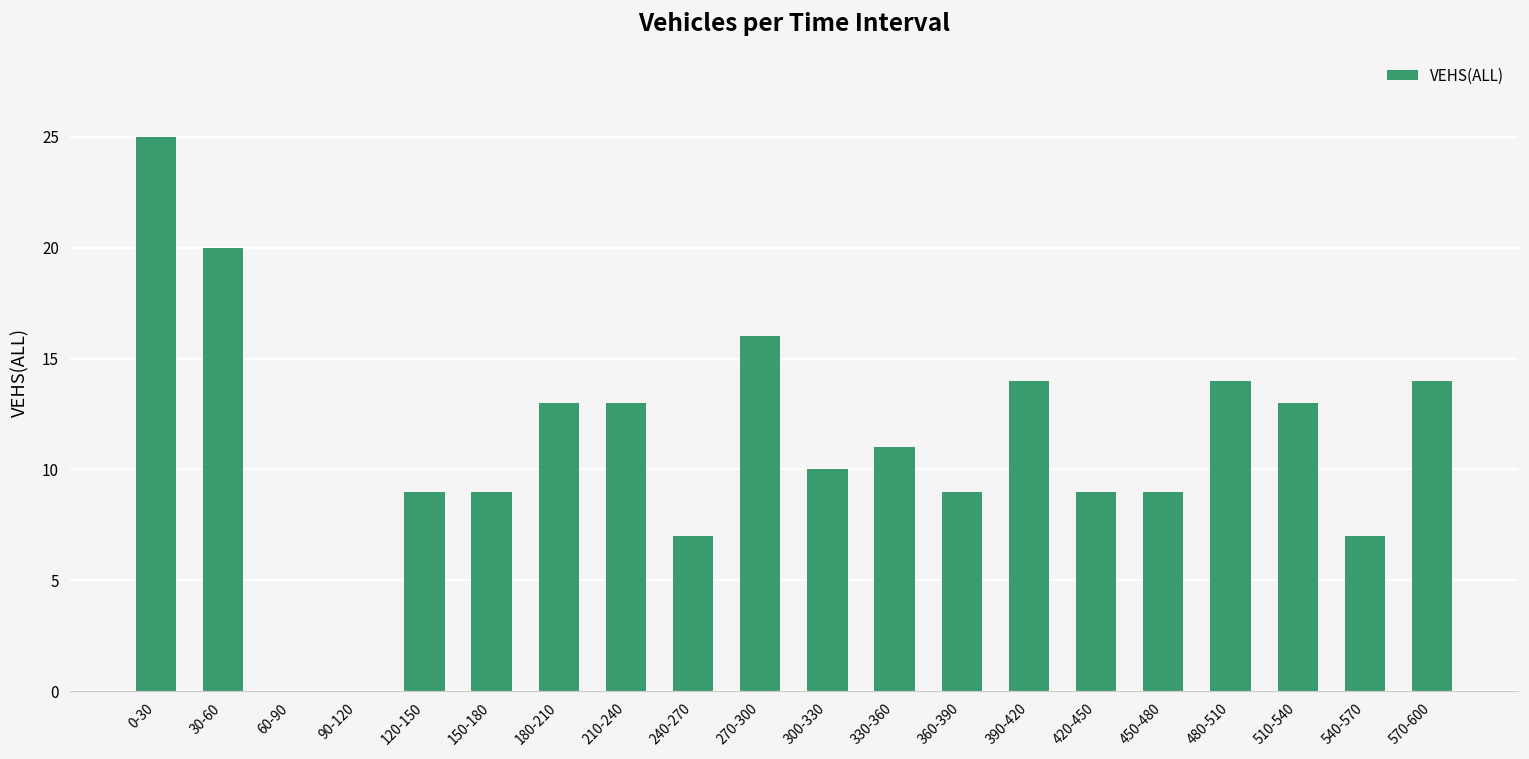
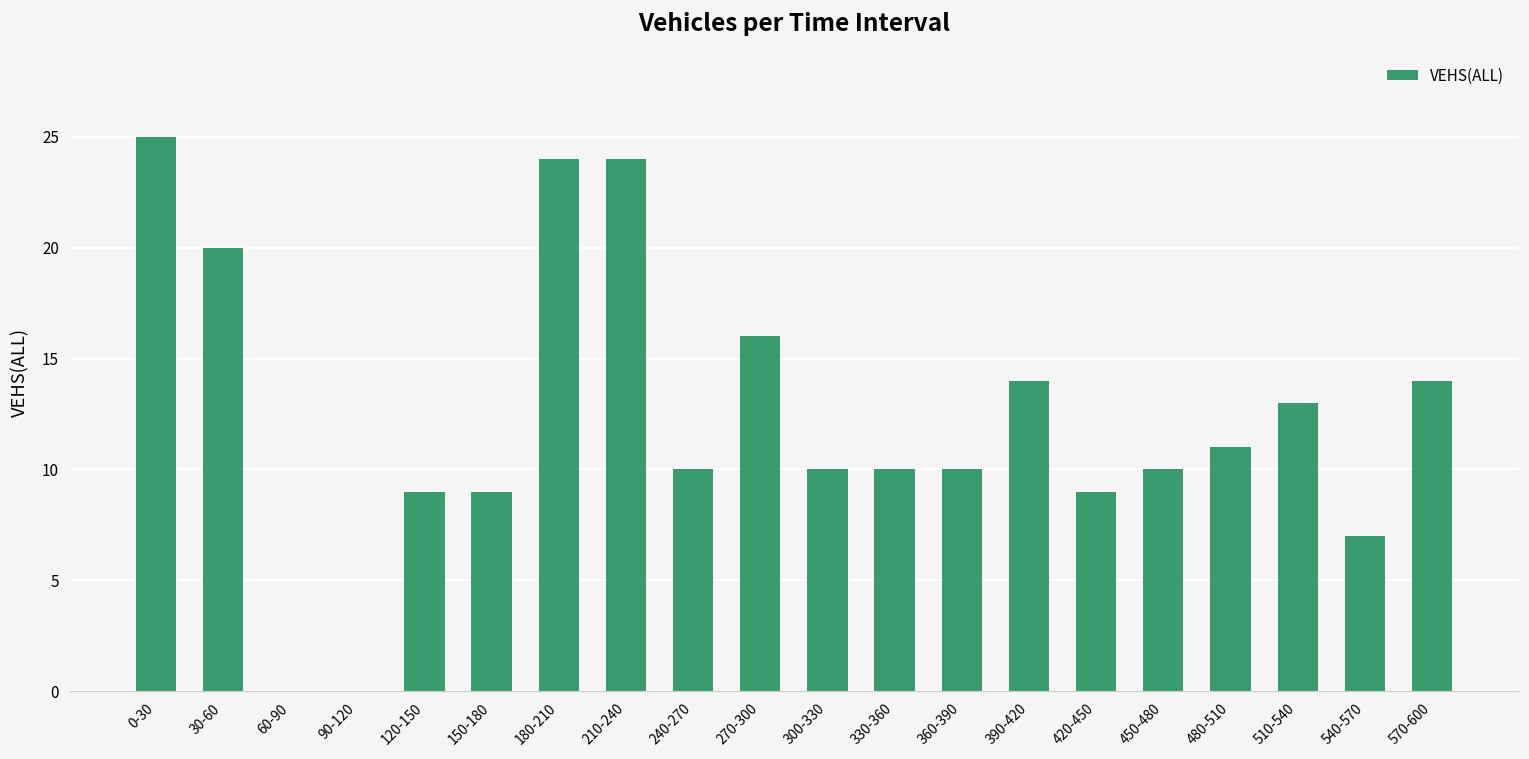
  {
    "0-30": 25,
    "30-60": 20,
    "60-90": 0,
    "90-120": 0,
    "120-150": 9,
    "150-180": 9,
-   "180-210": 13,
-   "210-240": 13,
-   "240-270": 7,
+   "180-210": 24,
+   "210-240": 24,
+   "240-270": 10,
    "270-300": 16,
    "300-330": 10,
-   "330-360": 11,
-   "360-390": 9,
+   "330-360": 10,
+   "360-390": 10,
    "390-420": 14,
    "420-450": 9,
-   "450-480": 9,
-   "480-510": 14,
+   "450-480": 10,
+   "480-510": 11,
    "510-540": 13,
    "540-570": 7,
    "570-600": 14
  }
